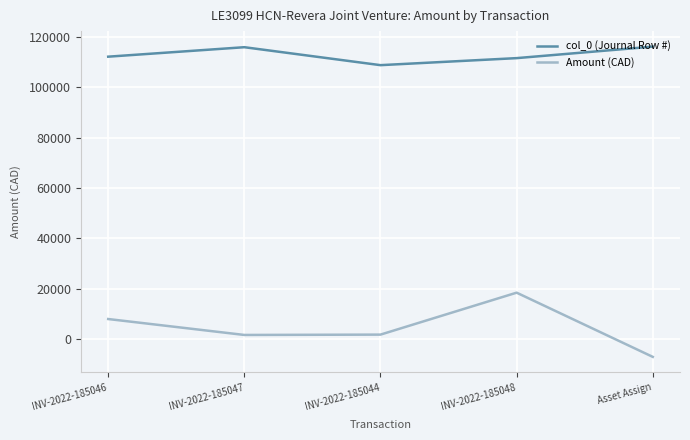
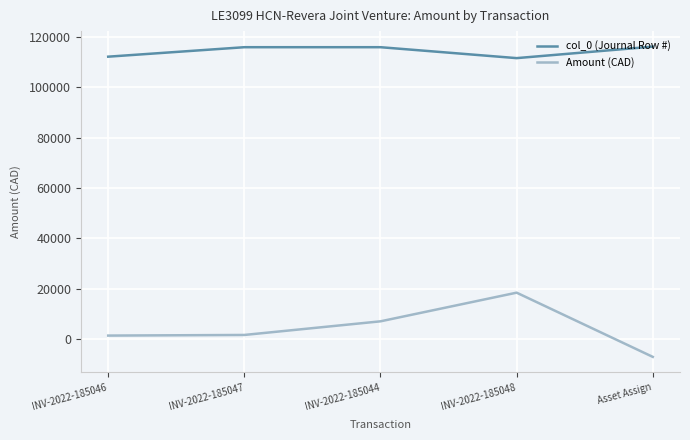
  {
    "col_0 (Journal Row #)": {
      "INV-2022-185046": 112000,
      "INV-2022-185047": 116000,
-     "INV-2022-185044": 109000,
+     "INV-2022-185044": 116000,
      "INV-2022-185048": 112000,
      "Asset Assign": 116000
    },
    "Amount (CAD)": {
-     "INV-2022-185046": 8000,
+     "INV-2022-185046": 1000,
      "INV-2022-185047": 2000,
-     "INV-2022-185044": 2000,
+     "INV-2022-185044": 7000,
      "INV-2022-185048": 18000,
      "Asset Assign": -7000
    }
  }
